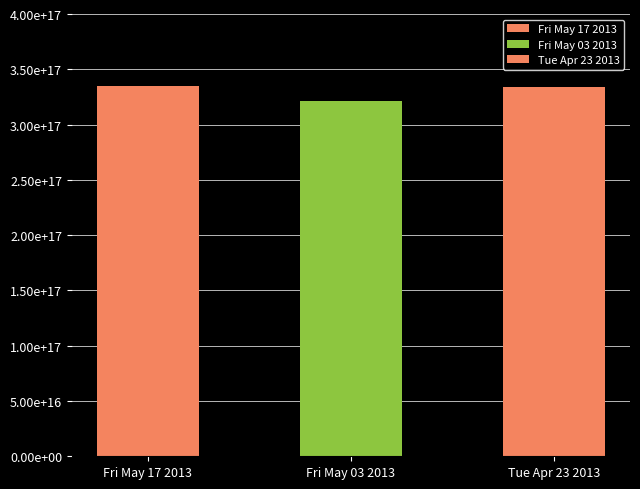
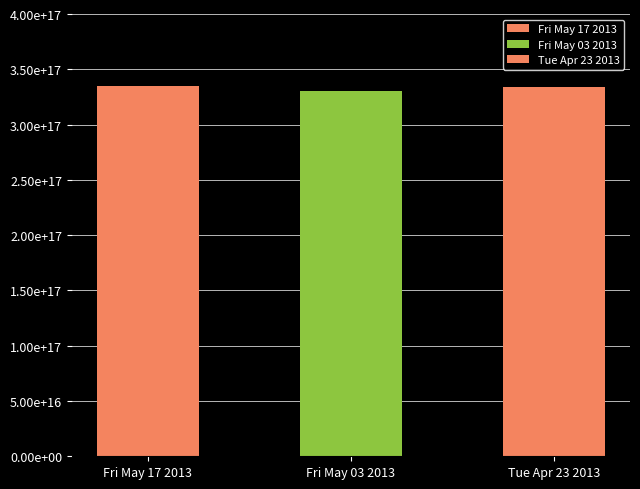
  {
    "Fri May 17 2013": 335000000000000000,
-   "Fri May 03 2013": 321000000000000000,
+   "Fri May 03 2013": 330000000000000000,
    "Tue Apr 23 2013": 334000000000000000
  }
